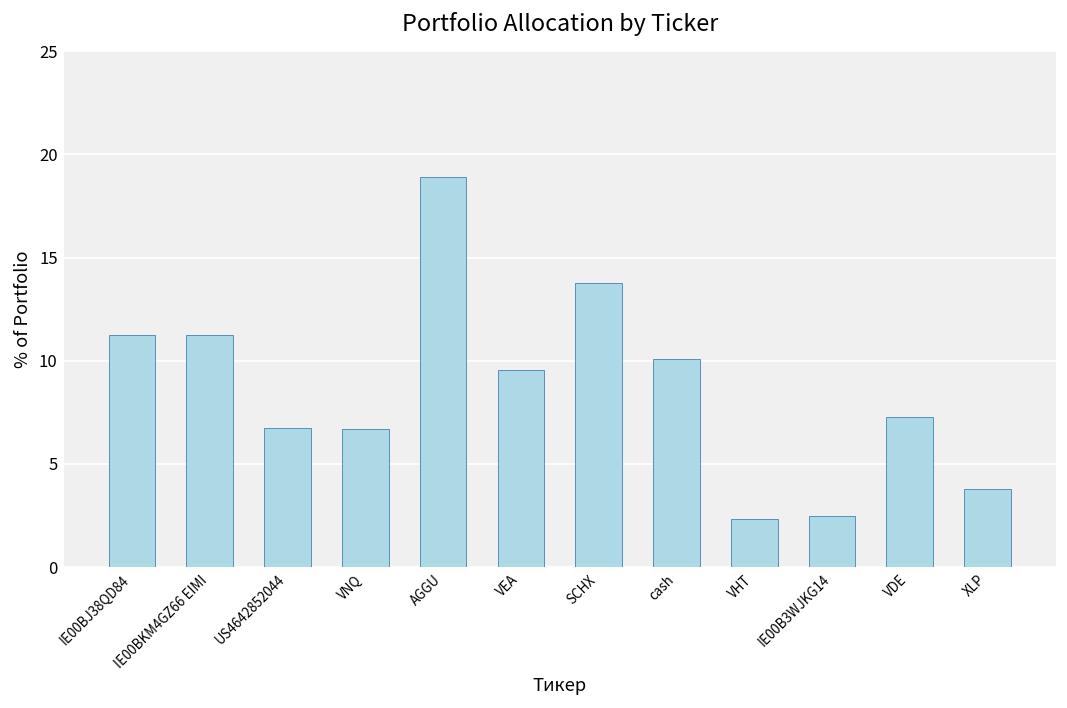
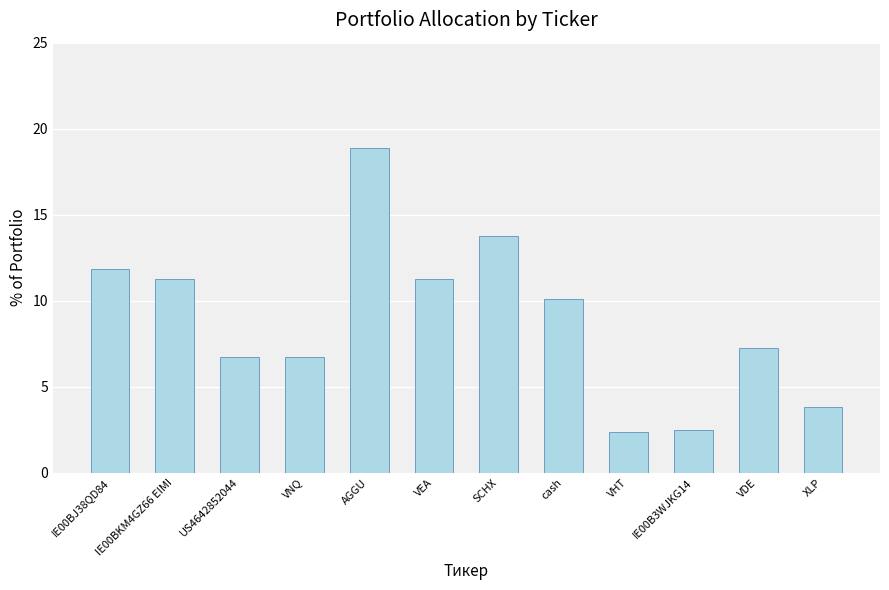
  {
-   "IE00BJ38QD84": 11.2,
+   "IE00BJ38QD84": 11.9,
    "IE00BKM4GZ66 EIMI": 11.3,
    "US4642852044": 6.7,
    "VNQ": 6.7,
    "AGGU": 18.9,
-   "VEA": 9.5,
+   "VEA": 11.2,
    "SCHX": 13.8,
    "cash": 10.1,
    "VHT": 2.3,
    "IE00B3WJKG14": 2.5,
    "VDE": 7.3,
    "XLP": 3.8
  }
